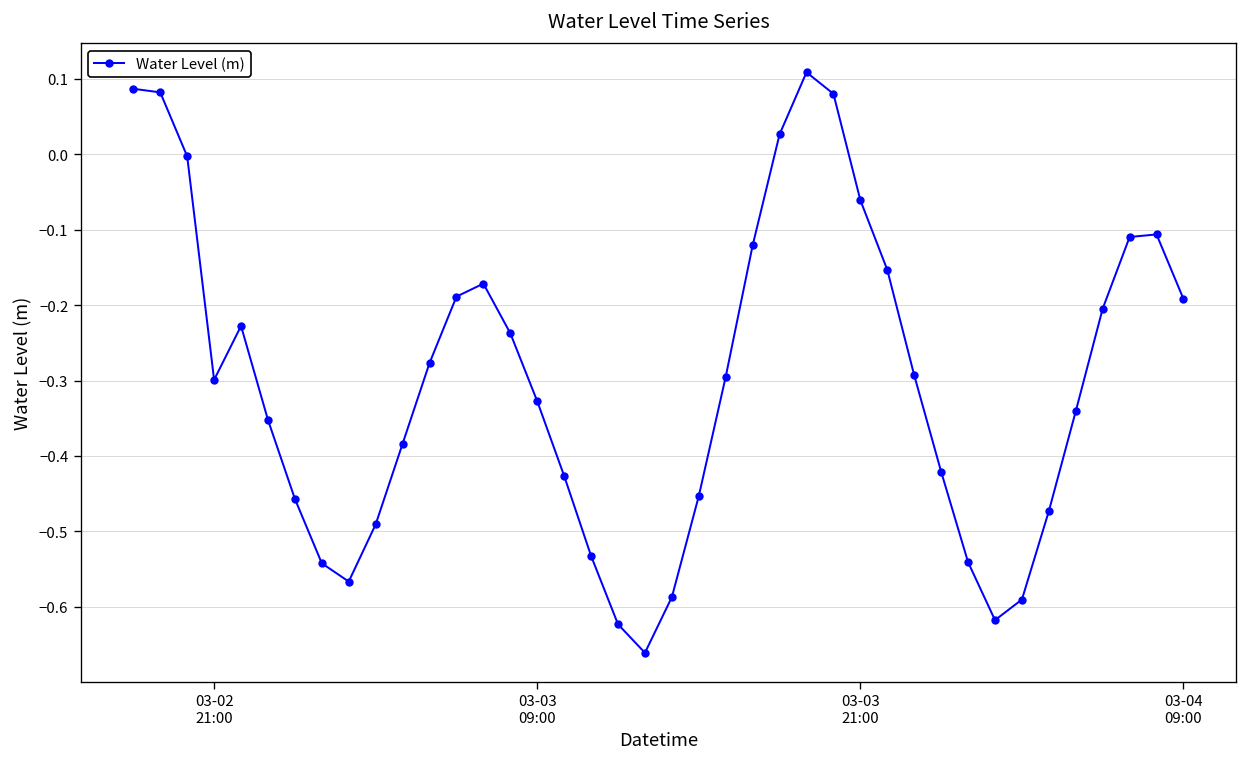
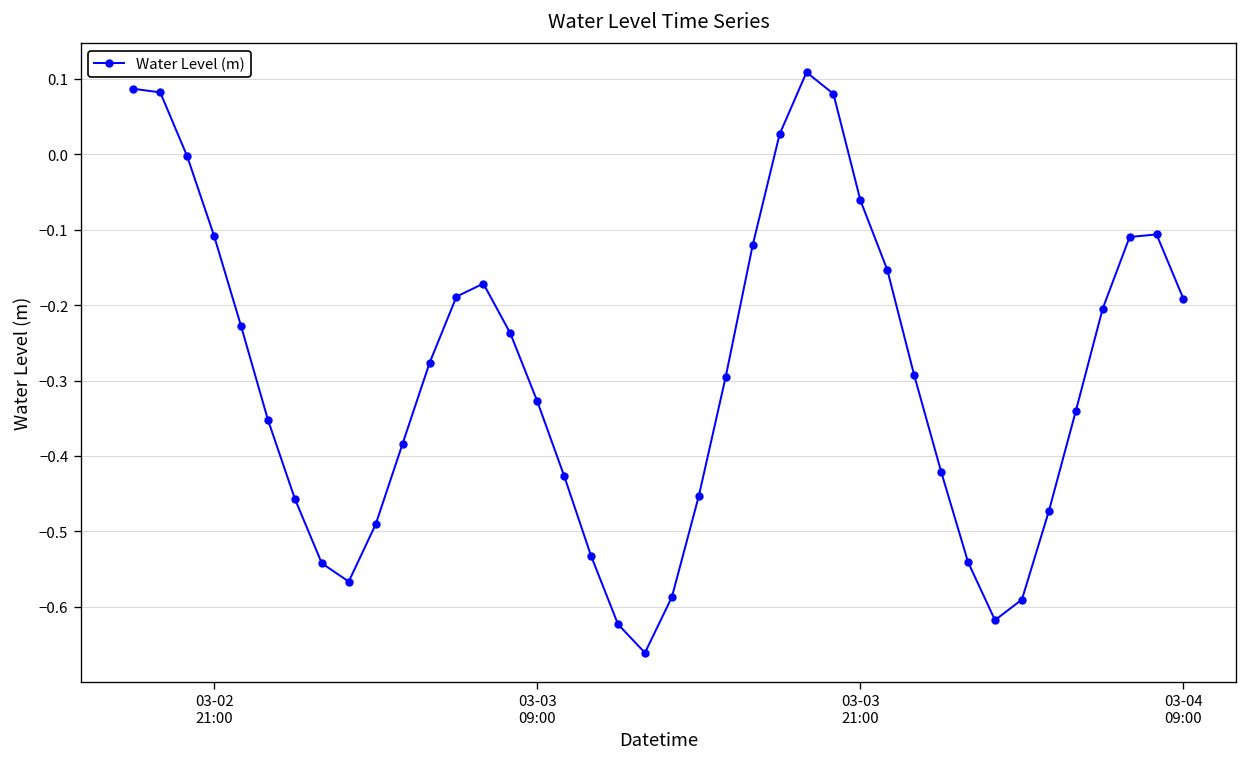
  {
-   "03-02 21:00": -0.30,
+   "03-02 21:00": -0.11,
    "03-03 09:00": -0.33,
    "03-03 21:00": -0.06,
    "03-04 09:00": -0.19
  }
